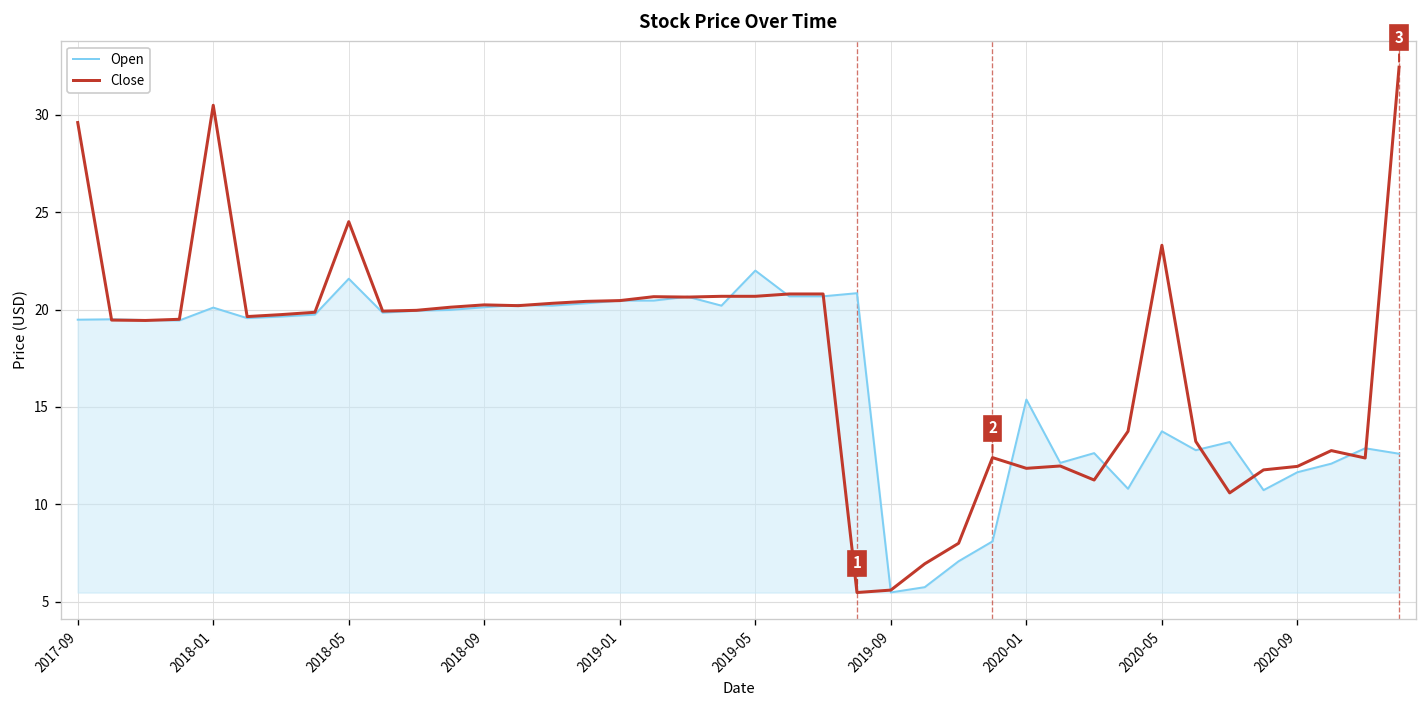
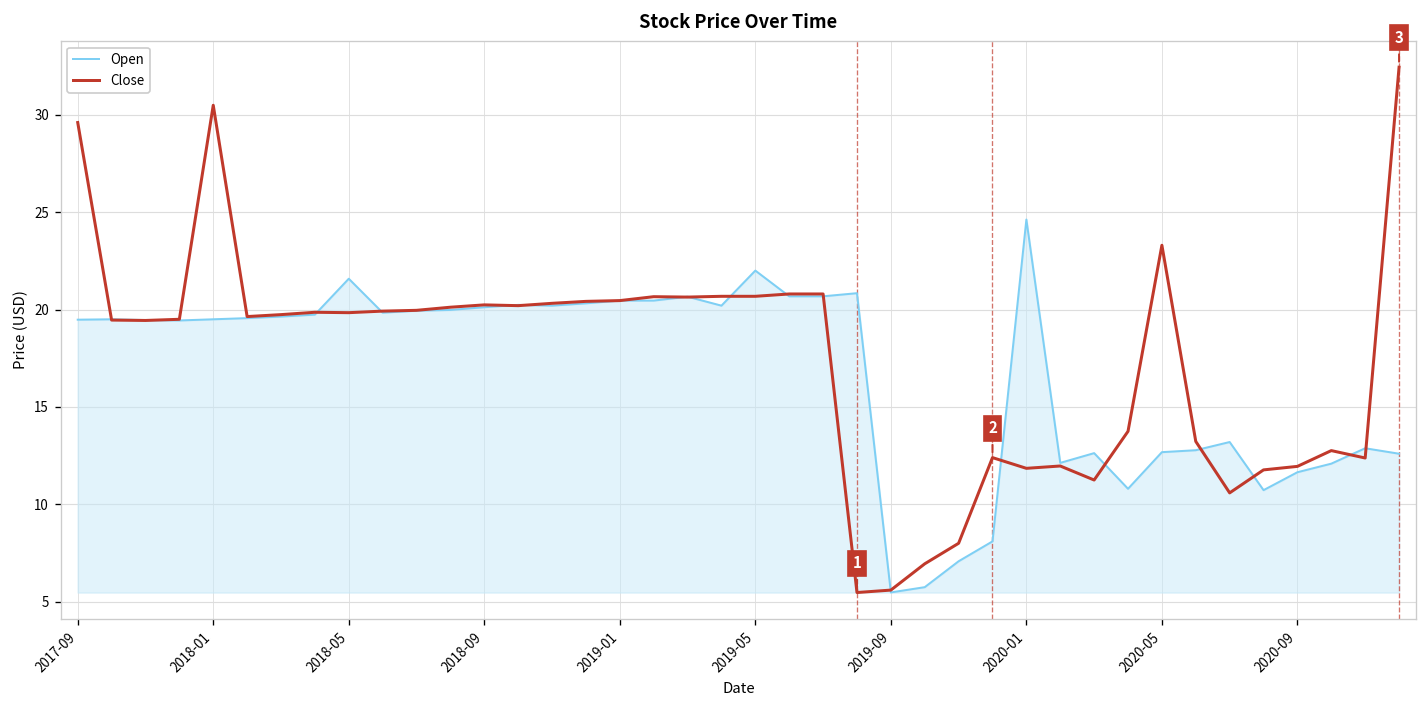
  {
    "Open": {
      "2017-09": 19.5,
-     "2018-01": 20.1,
+     "2018-01": 19.5,
      "2018-05": 21.6,
      "2019-05": 22.0,
-     "2020-01": 15.4,
-     "2020-05": 13.8,
+     "2020-01": 24.6,
+     "2020-05": 12.7,
      "2020-09": 11.7
    },
    "Close": {
      "2017-09": 29.6,
      "2018-01": 30.5,
-     "2018-05": 24.5,
+     "2018-05": 19.8,
      "2019-05": 20.7,
      "2020-01": 11.9,
      "2020-05": 23.3,
      "2020-09": 12.0
    }
  }
